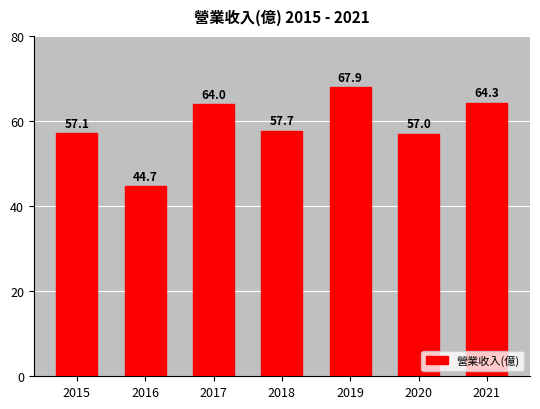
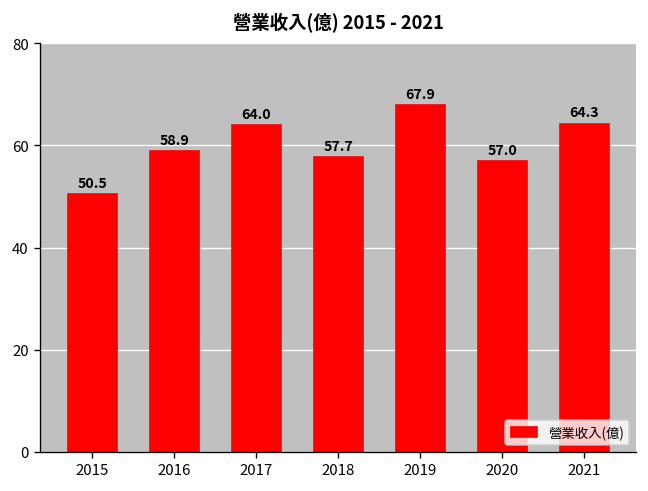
  {
-   "2015": 57.1,
-   "2016": 44.7,
+   "2015": 50.5,
+   "2016": 58.9,
    "2017": 64.0,
    "2018": 57.7,
    "2019": 67.9,
    "2020": 57.0,
    "2021": 64.3
  }
